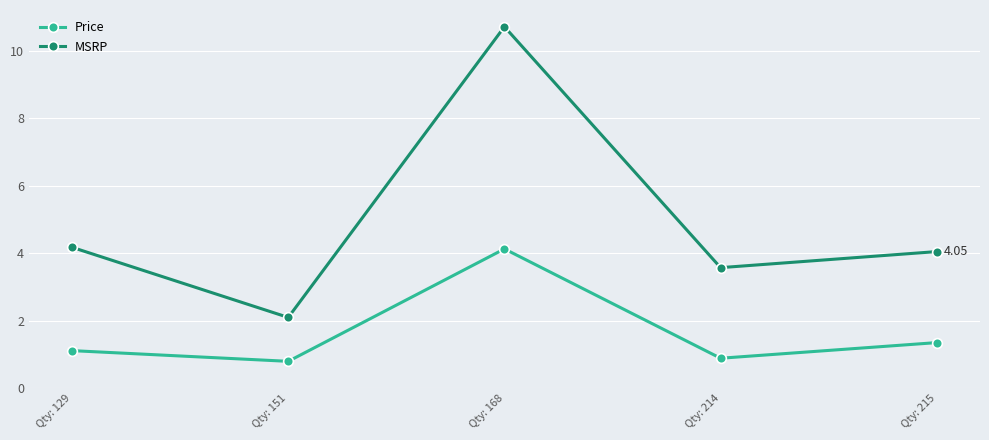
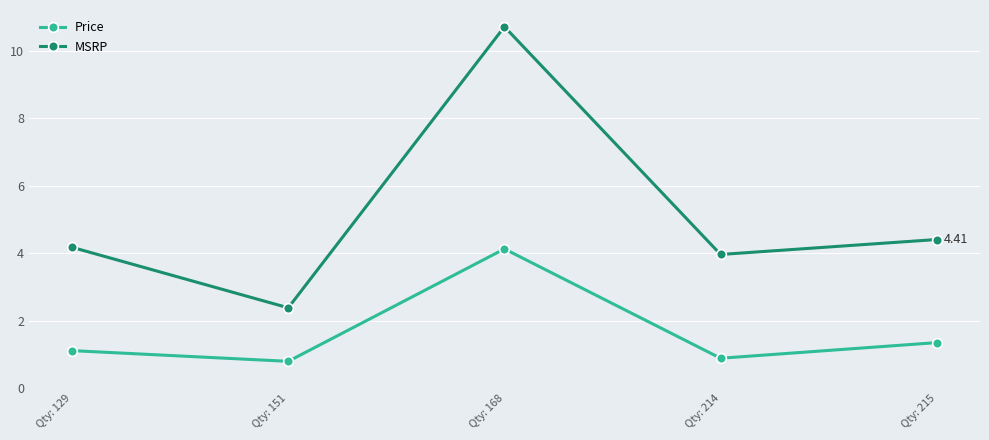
  {
    "Price": {
      "Qty: 129": 1.1,
      "Qty: 151": 0.8,
      "Qty: 168": 4.1,
      "Qty: 214": 0.9,
      "Qty: 215": 1.3
    },
    "MSRP": {
-     "Qty: 151": 2.1,
-     "Qty: 214": 3.6,
-     "Qty: 215": 4.05
+     "Qty: 151": 2.4,
+     "Qty: 214": 4.0,
+     "Qty: 215": 4.41
    }
  }
